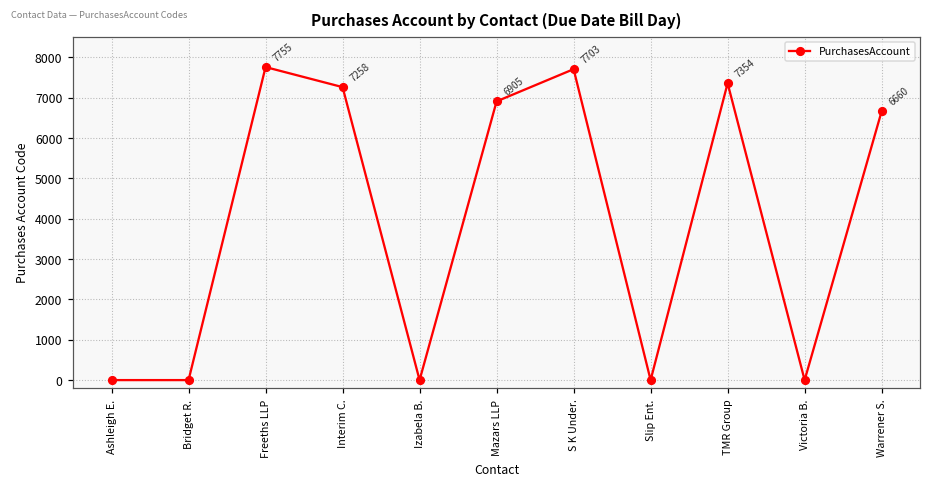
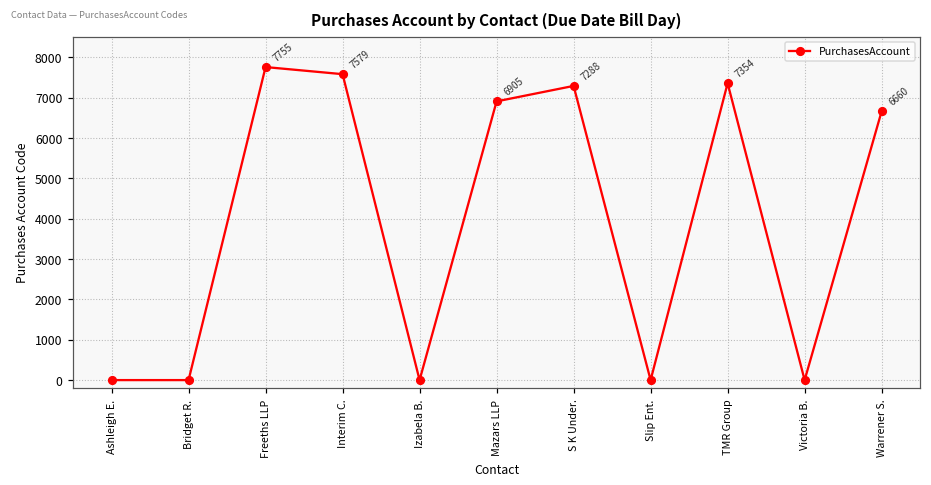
  {
    "Freeths LLP": 7755,
-   "Interim C.": 7258,
+   "Interim C.": 7579,
    "Mazars LLP": 6905,
-   "S K Under.": 7703,
+   "S K Under.": 7288,
    "TMR Group": 7354,
    "Warrener S.": 6660
  }
